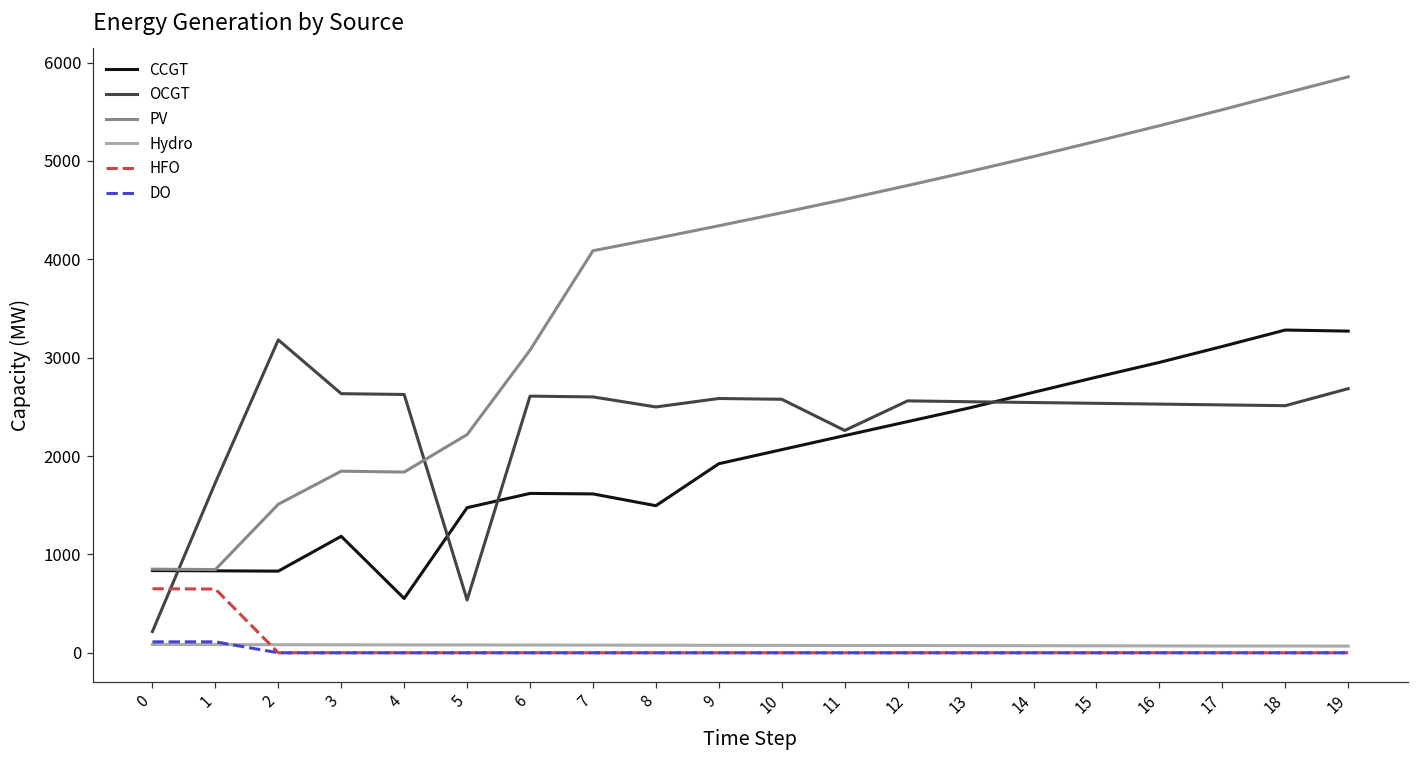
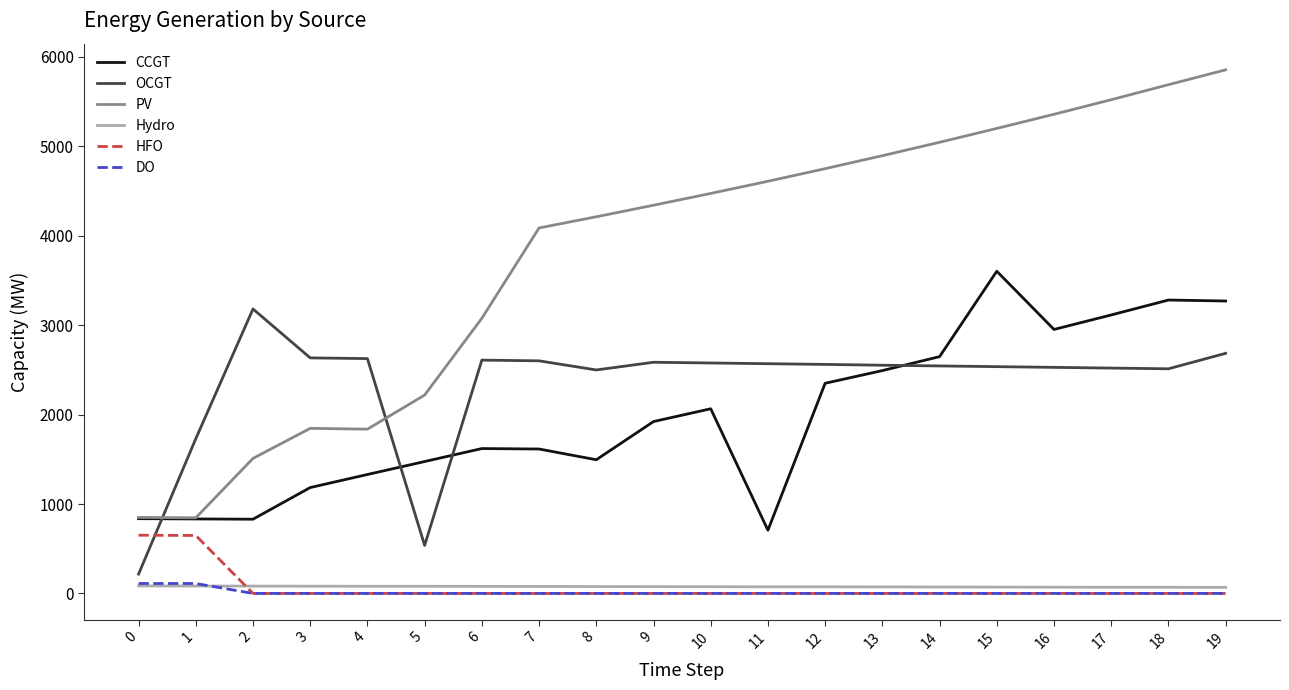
  {
    "CCGT": {
      "2": 800,
      "3": 1200,
-     "4": 600,
+     "4": 1300,
      "5": 1500,
      "6": 1600,
      "7": 1600,
      "8": 1500,
      "9": 1900,
      "10": 2100,
-     "11": 2200,
+     "11": 700,
      "12": 2400,
      "13": 2500,
      "14": 2600,
-     "15": 2800,
+     "15": 3600,
      "16": 3000,
      "17": 3100,
      "18": 3300,
      "19": 3300
    },
    "OCGT": {
      "0": 200,
      "1": 1700,
      "2": 3200,
      "3": 2600,
      "4": 2600,
      "5": 500,
      "6": 2600,
      "7": 2600,
      "8": 2500,
      "9": 2600,
      "10": 2600,
-     "11": 2300,
+     "11": 2600,
      "12": 2600,
      "13": 2600,
      "14": 2500,
      "15": 2500,
      "16": 2500,
      "17": 2500,
      "18": 2500,
      "19": 2700
    },
    "HFO": {
      "0": 700,
      "1": 600
    }
  }
